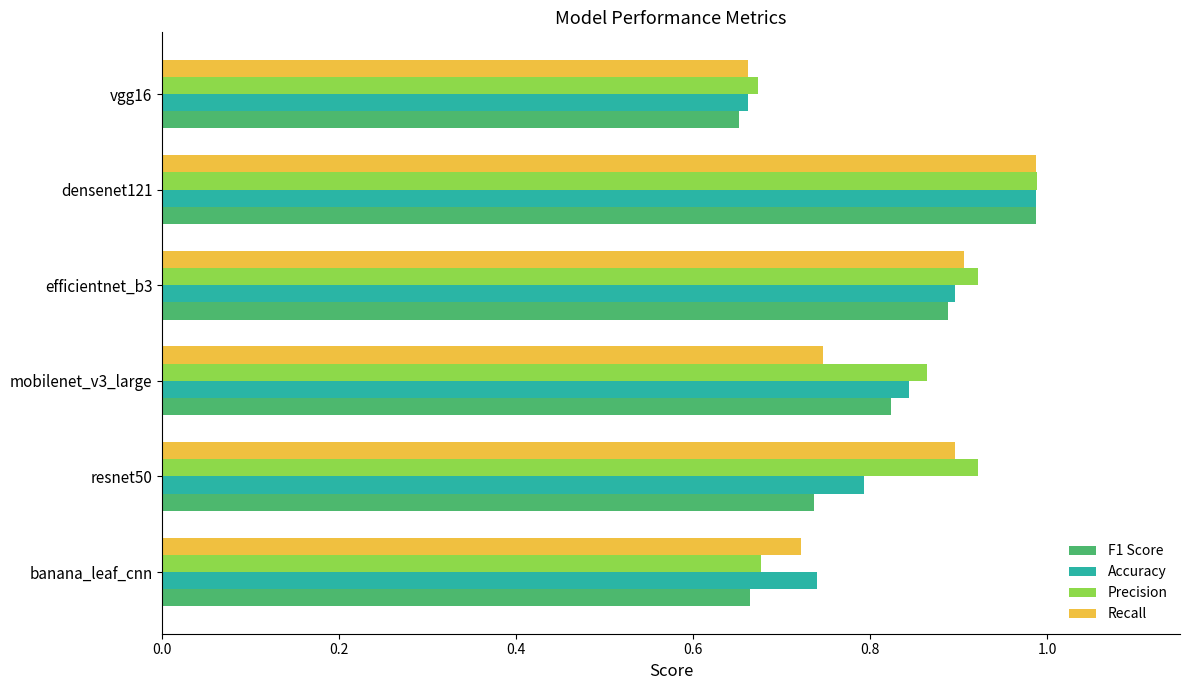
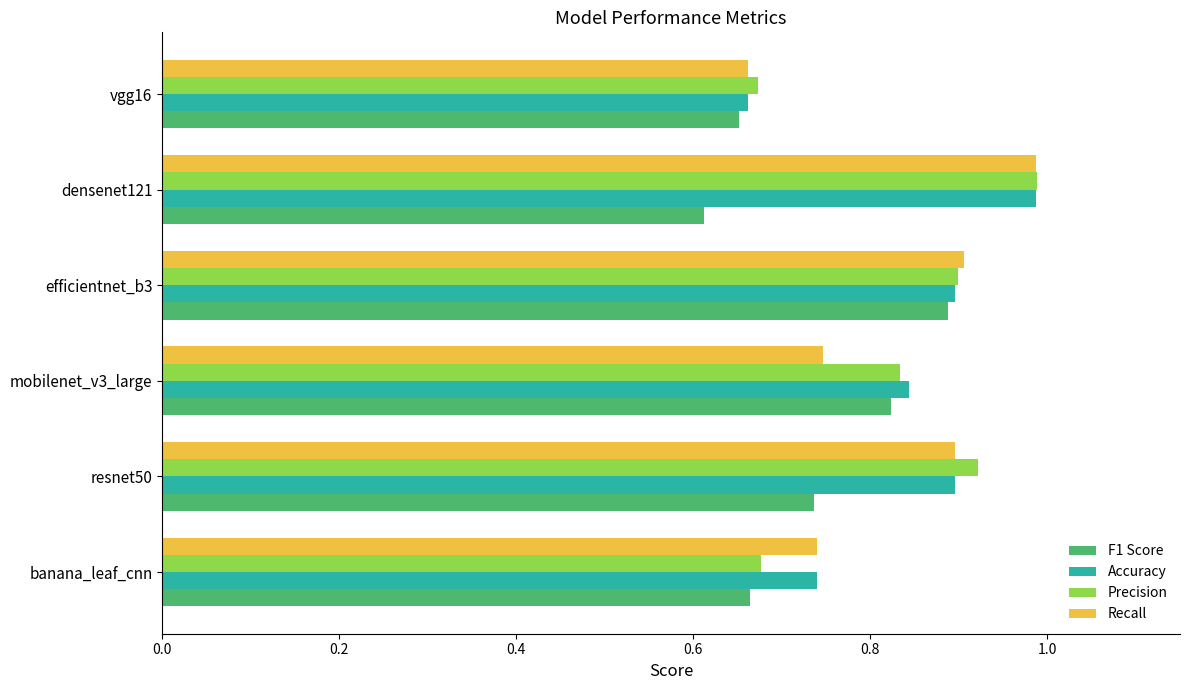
  {
    "F1 Score": {
      "vgg16": 0.65,
-     "densenet121": 0.99,
+     "densenet121": 0.61,
      "efficientnet_b3": 0.89,
      "mobilenet_v3_large": 0.82,
      "resnet50": 0.74,
      "banana_leaf_cnn": 0.66
    },
    "Accuracy": {
      "vgg16": 0.66,
      "densenet121": 0.99,
      "efficientnet_b3": 0.90,
      "mobilenet_v3_large": 0.84,
-     "resnet50": 0.79,
+     "resnet50": 0.90,
      "banana_leaf_cnn": 0.74
    },
    "Precision": {
      "vgg16": 0.67,
      "densenet121": 0.99,
-     "efficientnet_b3": 0.92,
-     "mobilenet_v3_large": 0.86,
+     "efficientnet_b3": 0.90,
+     "mobilenet_v3_large": 0.83,
      "resnet50": 0.92,
      "banana_leaf_cnn": 0.68
    },
    "Recall": {
      "vgg16": 0.66,
      "densenet121": 0.99,
      "efficientnet_b3": 0.91,
      "mobilenet_v3_large": 0.75,
      "resnet50": 0.90,
-     "banana_leaf_cnn": 0.72
+     "banana_leaf_cnn": 0.74
    }
  }
